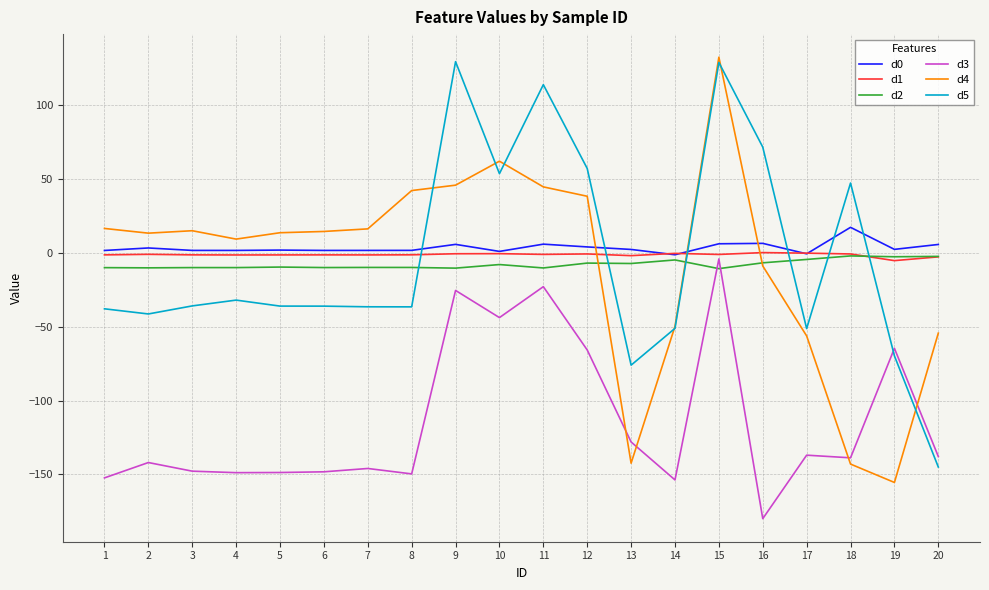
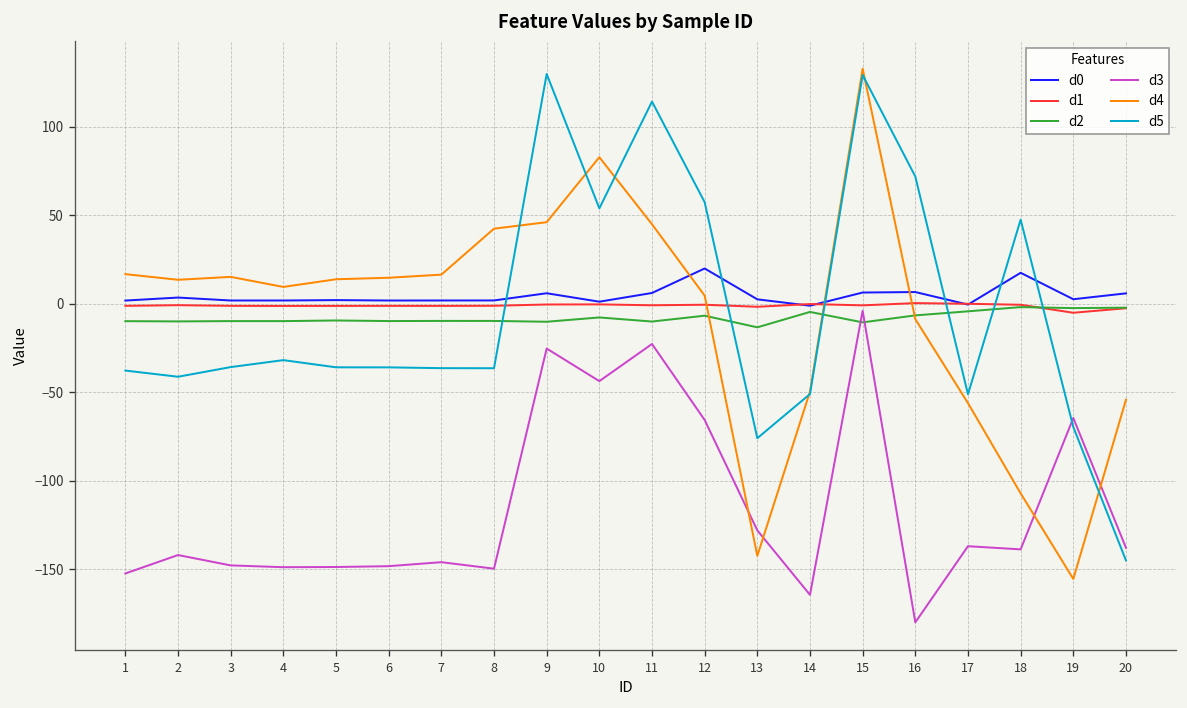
  {
    "d0": {
      "1": 2,
      "2": 3,
      "3": 2,
      "4": 2,
      "5": 2,
      "6": 2,
      "7": 2,
      "8": 2,
      "9": 6,
      "11": 6,
-     "12": 4,
+     "12": 20,
      "13": 2,
      "15": 6,
      "16": 7,
      "18": 17,
      "19": 2,
      "20": 6
    },
    "d1": {
      "1": -1,
      "2": -1,
      "3": -1,
      "4": -1,
      "5": -1,
      "6": -1,
      "7": -1,
      "8": -1,
      "9": 0,
      "11": -1,
      "12": -1,
      "13": -2,
      "15": -1,
      "16": 0,
      "19": -5
    },
    "d2": {
      "1": -10,
      "2": -10,
      "3": -10,
      "4": -10,
      "5": -10,
      "6": -10,
      "7": -10,
      "8": -10,
      "9": -10,
      "10": -8,
      "11": -10,
      "12": -7,
-     "13": -7,
+     "13": -13,
      "14": -5,
      "15": -11,
      "16": -7,
      "17": -4,
      "19": -3
    },
    "d3": {
      "1": -152,
      "2": -142,
      "3": -148,
      "4": -149,
      "5": -149,
      "6": -148,
      "7": -146,
      "8": -150,
      "9": -25,
      "10": -44,
      "11": -23,
      "12": -66,
      "13": -128,
-     "14": -154,
+     "14": -164,
      "15": -4,
      "16": -180,
      "17": -137,
      "18": -139,
      "19": -65,
      "20": -138
    },
    "d4": {
      "1": 17,
      "2": 13,
      "3": 15,
      "4": 9,
      "5": 14,
      "6": 15,
      "7": 16,
      "8": 42,
      "9": 46,
-     "10": 62,
+     "10": 83,
      "11": 45,
-     "12": 38,
+     "12": 5,
      "13": -142,
      "15": 133,
      "16": -9,
      "17": -56,
-     "18": -143,
+     "18": -107,
      "19": -155,
      "20": -54
    },
    "d5": {
      "1": -38,
      "2": -41,
      "3": -36,
      "4": -32,
      "5": -36,
      "6": -36,
      "7": -36,
      "8": -36,
      "9": 130,
      "10": 54,
      "11": 114,
      "12": 57,
      "13": -76,
      "15": 129,
      "16": 72,
      "17": -51,
      "18": 47,
      "19": -70,
      "20": -145
    }
  }
